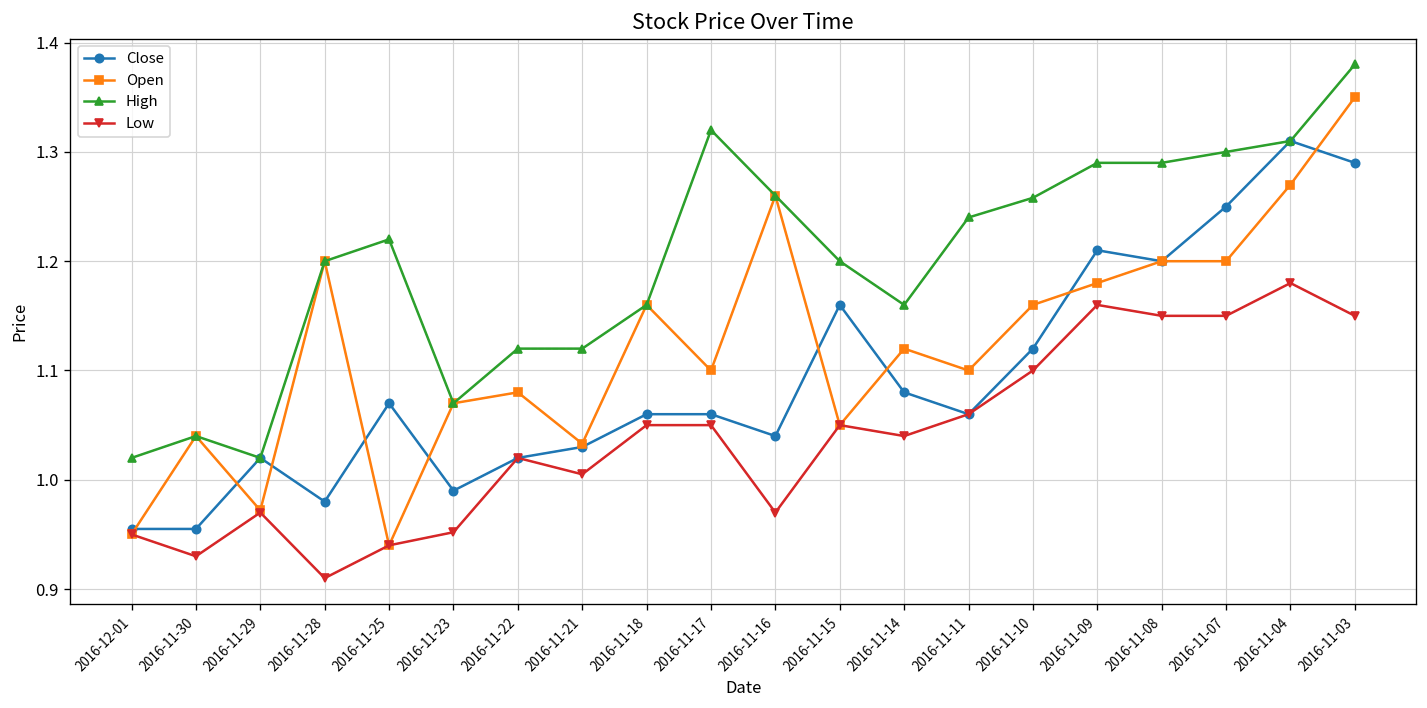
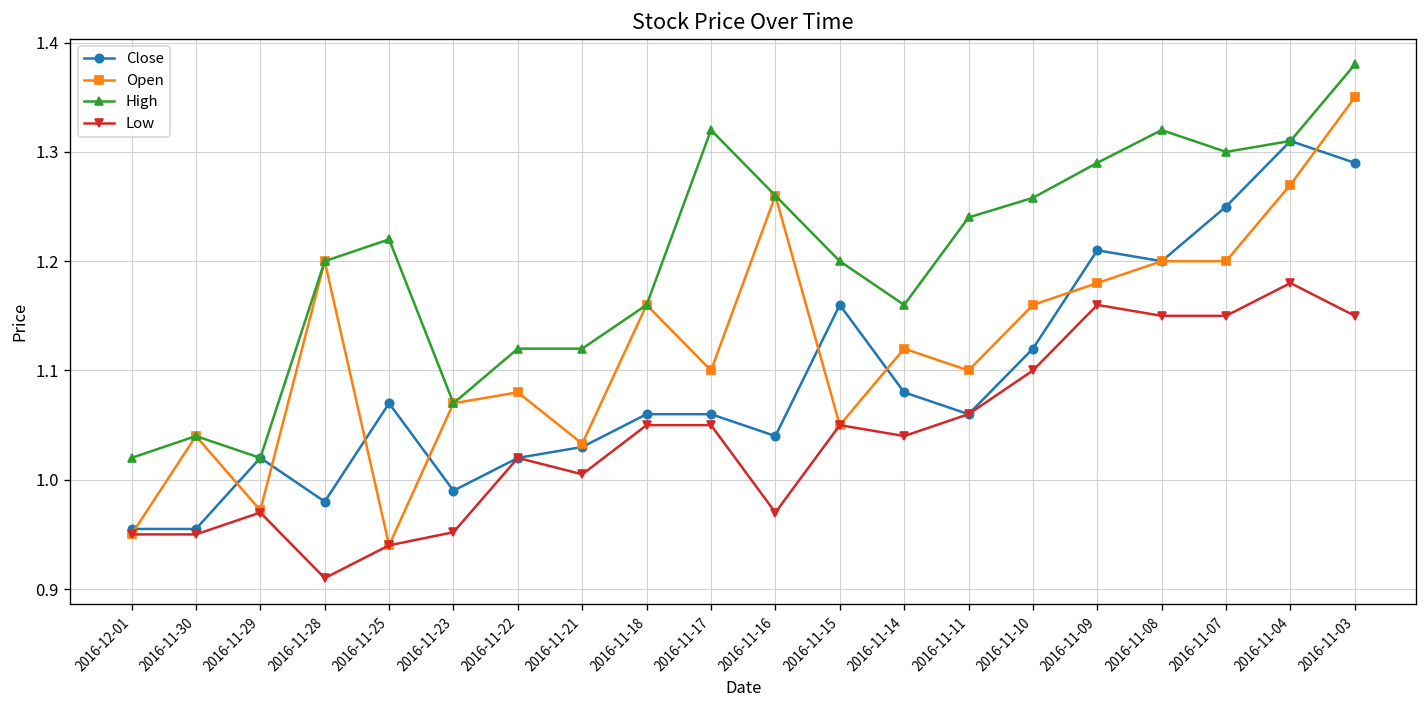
  {
    "Close": {
      "2016-12-01": 0.96,
      "2016-11-30": 0.96,
      "2016-11-28": 0.98,
      "2016-11-25": 1.07,
      "2016-11-23": 0.99,
      "2016-11-21": 1.03,
      "2016-11-18": 1.06,
      "2016-11-17": 1.06,
      "2016-11-16": 1.04,
      "2016-11-15": 1.16,
      "2016-11-14": 1.08,
      "2016-11-10": 1.12,
      "2016-11-09": 1.21,
      "2016-11-07": 1.25,
      "2016-11-03": 1.29
    },
    "Open": {
      "2016-11-22": 1.08,
      "2016-11-21": 1.03,
      "2016-11-17": 1.10,
      "2016-11-14": 1.12,
      "2016-11-11": 1.10,
      "2016-11-10": 1.16,
      "2016-11-09": 1.18,
      "2016-11-07": 1.20,
      "2016-11-04": 1.27,
      "2016-11-03": 1.35
    },
    "High": {
      "2016-12-01": 1.02,
      "2016-11-25": 1.22,
      "2016-11-22": 1.12,
      "2016-11-21": 1.12,
      "2016-11-17": 1.32,
      "2016-11-15": 1.20,
      "2016-11-14": 1.16,
      "2016-11-11": 1.24,
      "2016-11-10": 1.26,
      "2016-11-09": 1.29,
-     "2016-11-08": 1.29,
+     "2016-11-08": 1.32,
      "2016-11-07": 1.30,
      "2016-11-03": 1.38
    },
    "Low": {
-     "2016-11-30": 0.93,
+     "2016-11-30": 0.95,
      "2016-11-28": 0.91,
      "2016-11-23": 0.95,
      "2016-11-21": 1.01,
      "2016-11-18": 1.05,
      "2016-11-17": 1.05,
      "2016-11-16": 0.97,
      "2016-11-14": 1.04,
      "2016-11-10": 1.10,
      "2016-11-09": 1.16,
      "2016-11-08": 1.15,
      "2016-11-07": 1.15,
      "2016-11-04": 1.18,
      "2016-11-03": 1.15
    }
  }
